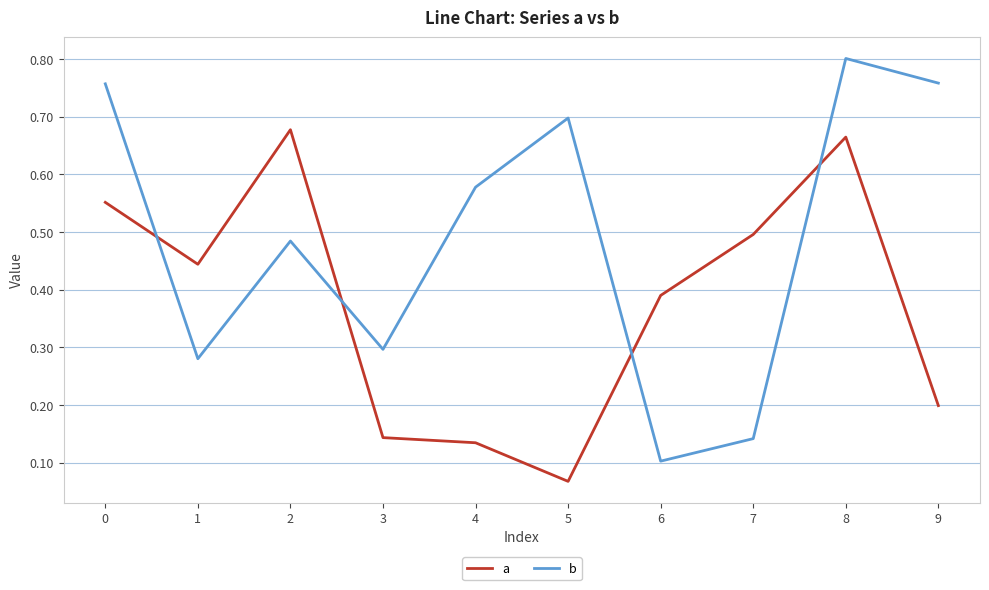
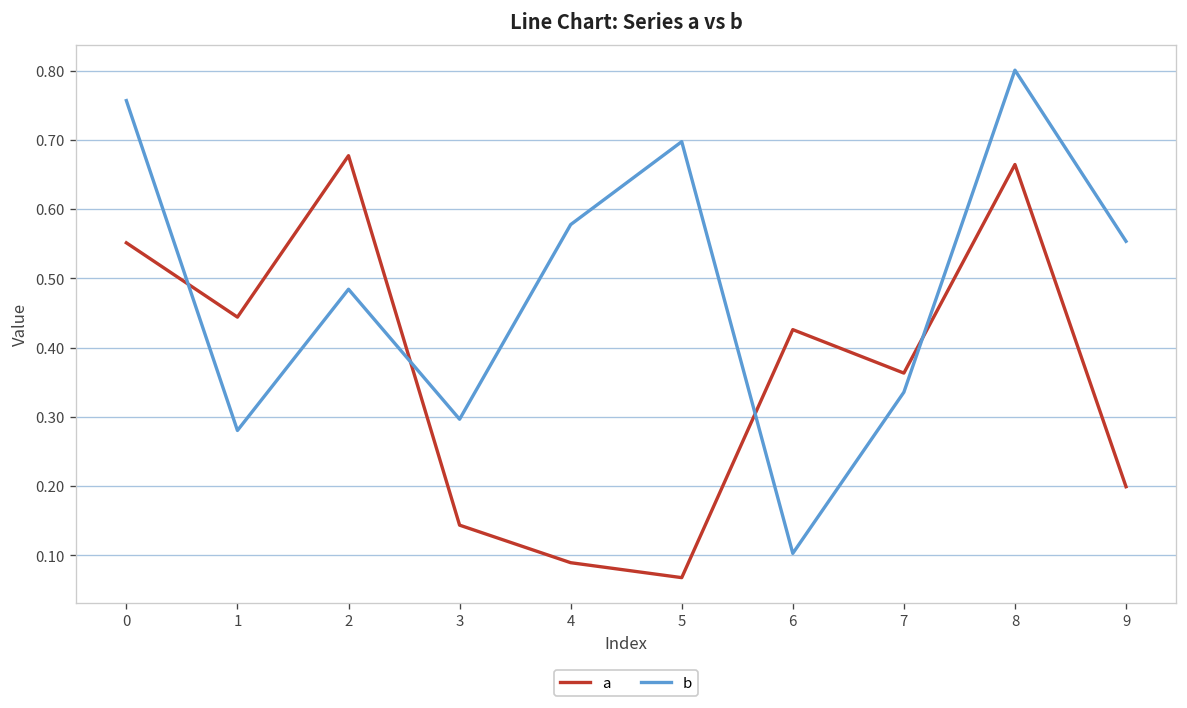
  {
    "a": {
      "0": 0.55,
      "1": 0.44,
      "2": 0.68,
      "3": 0.14,
-     "4": 0.13,
+     "4": 0.09,
      "5": 0.07,
-     "6": 0.39,
-     "7": 0.50,
+     "6": 0.43,
+     "7": 0.36,
      "8": 0.66,
      "9": 0.20
    },
    "b": {
      "0": 0.76,
      "1": 0.28,
      "2": 0.48,
      "3": 0.30,
      "4": 0.58,
      "5": 0.70,
      "6": 0.10,
-     "7": 0.14,
+     "7": 0.34,
      "8": 0.80,
-     "9": 0.76
+     "9": 0.55
    }
  }
